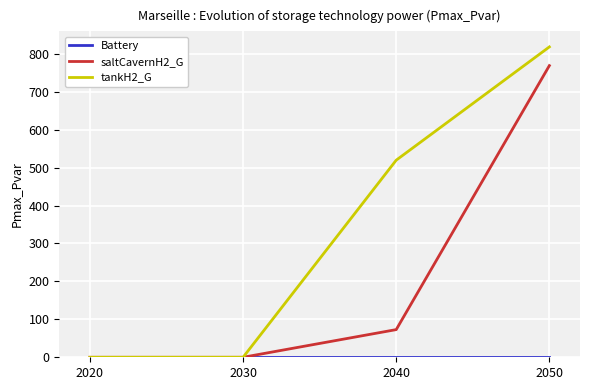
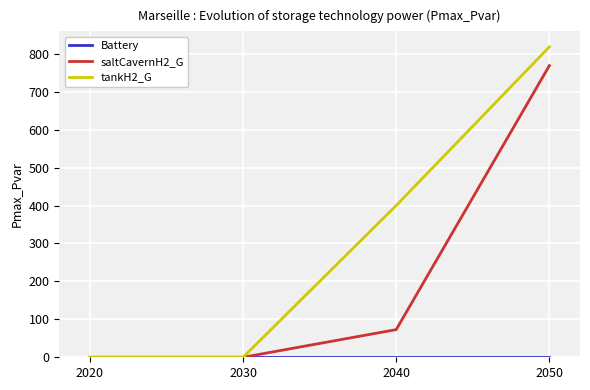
  {
    "Battery": {
      "2040": 0,
      "2050": 0
    },
    "saltCavernH2_G": {
      "2040": 70,
      "2050": 770
    },
    "tankH2_G": {
-     "2040": 520,
+     "2040": 400,
      "2050": 820
    }
  }
